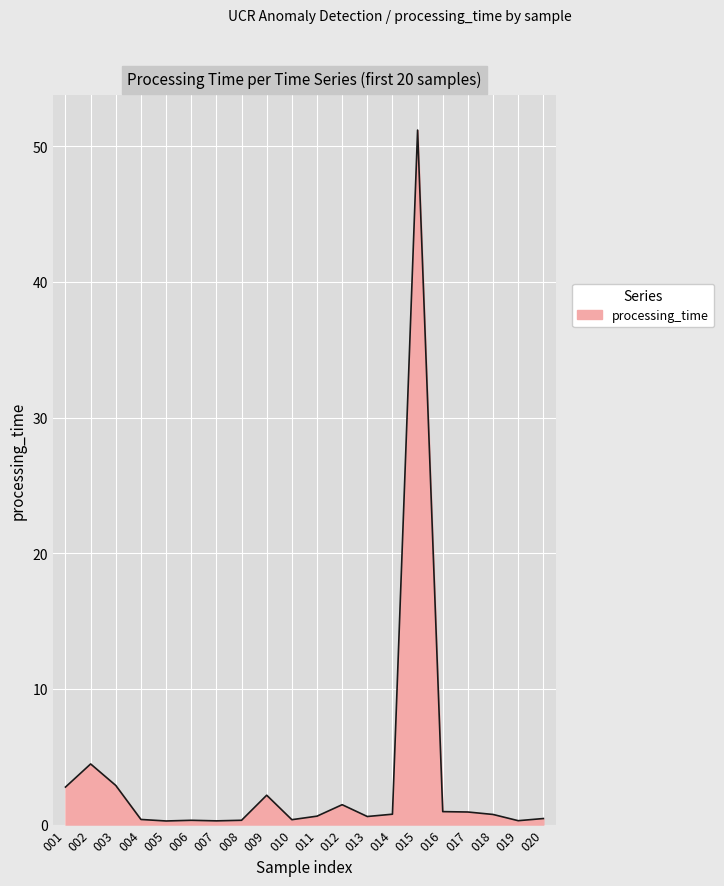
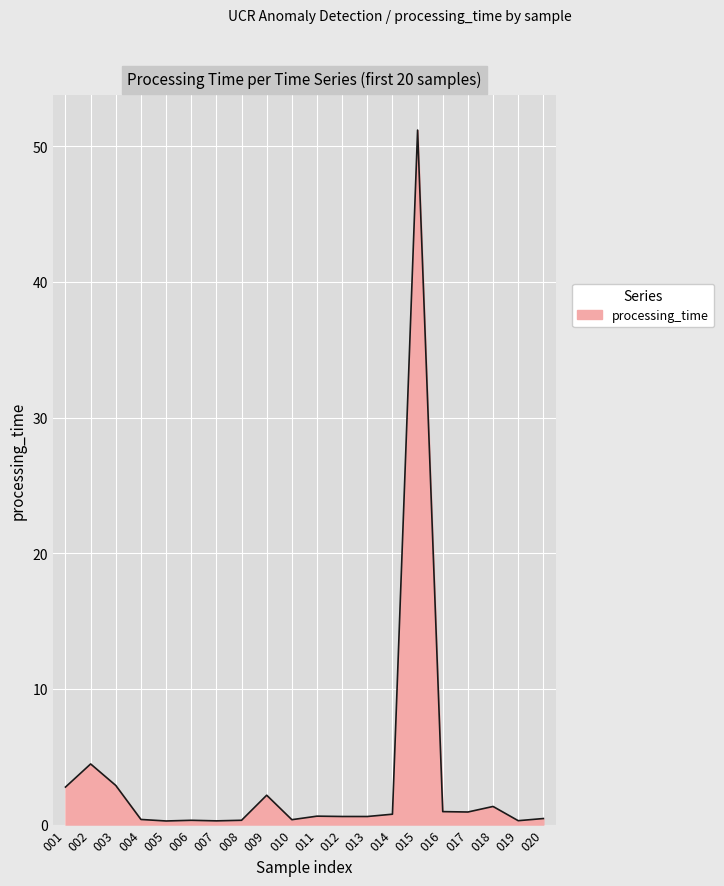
  {
    "001": 2.8,
    "002": 4.5,
    "003": 2.9,
    "004": 0.4,
    "005": 0.3,
    "006": 0.3,
    "007": 0.3,
    "008": 0.3,
    "009": 2.2,
    "010": 0.4,
    "011": 0.6,
-   "012": 1.5,
+   "012": 0.6,
    "013": 0.6,
    "014": 0.8,
    "015": 51.2,
    "016": 1.0,
    "017": 0.9,
-   "018": 0.7,
+   "018": 1.3,
    "019": 0.3,
    "020": 0.4
  }
